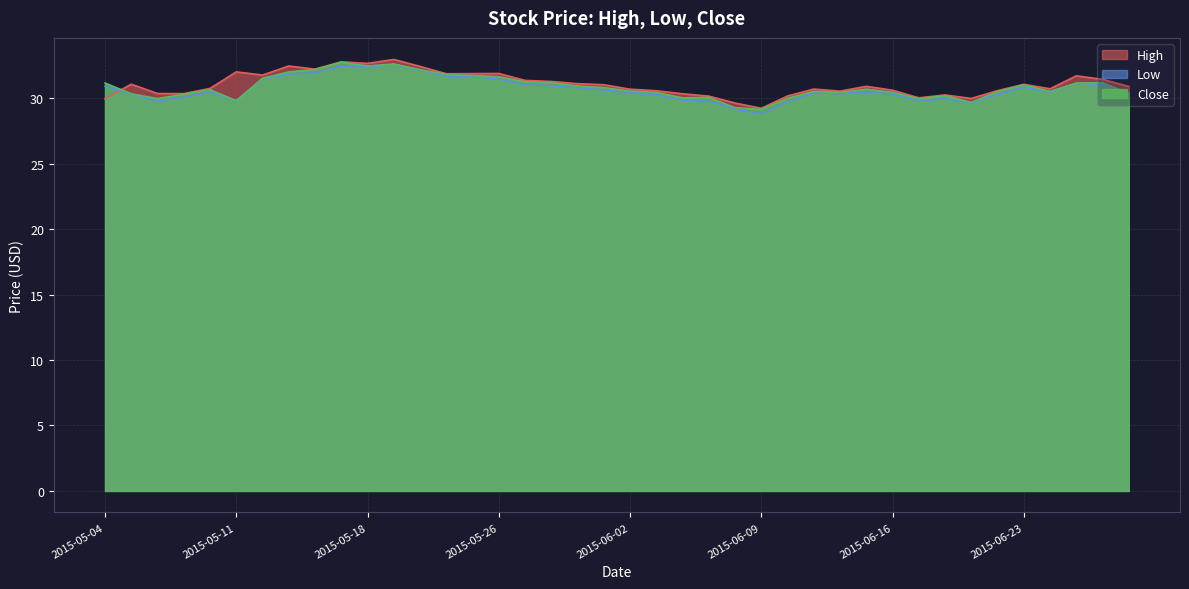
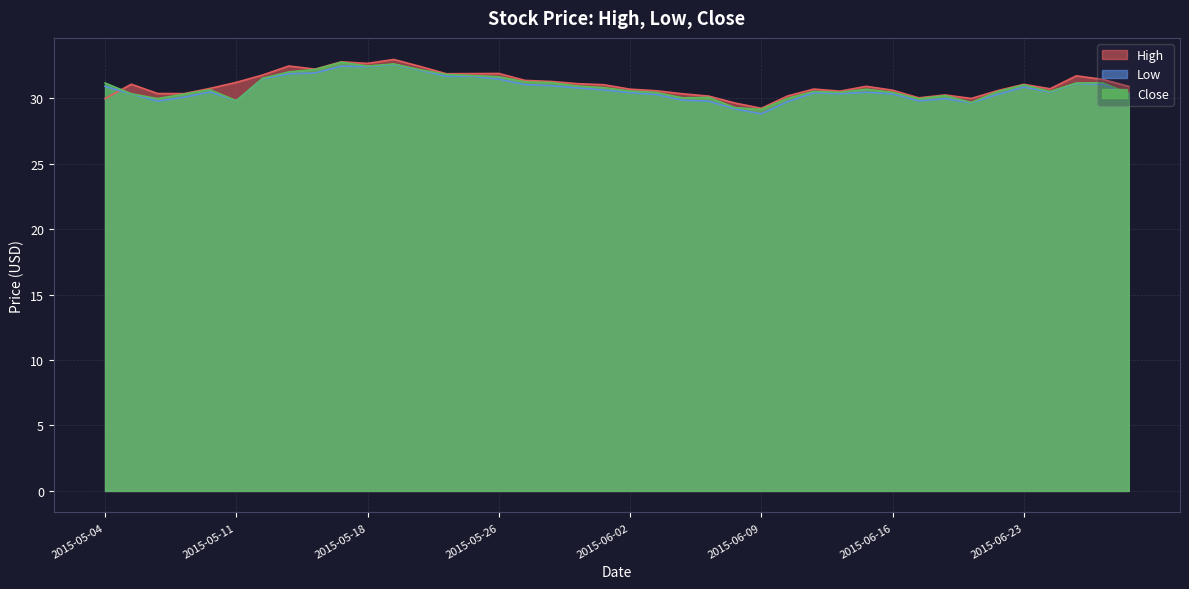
  {
    "High": {
      "2015-05-04": 30.0,
-     "2015-05-11": 32.0,
+     "2015-05-11": 31.2,
      "2015-05-18": 32.7,
      "2015-05-26": 31.9
    },
    "Low": {
      "2015-05-04": 30.9,
      "2015-06-09": 28.8
    },
    "Close": {
      "2015-05-04": 31.2
    }
  }
